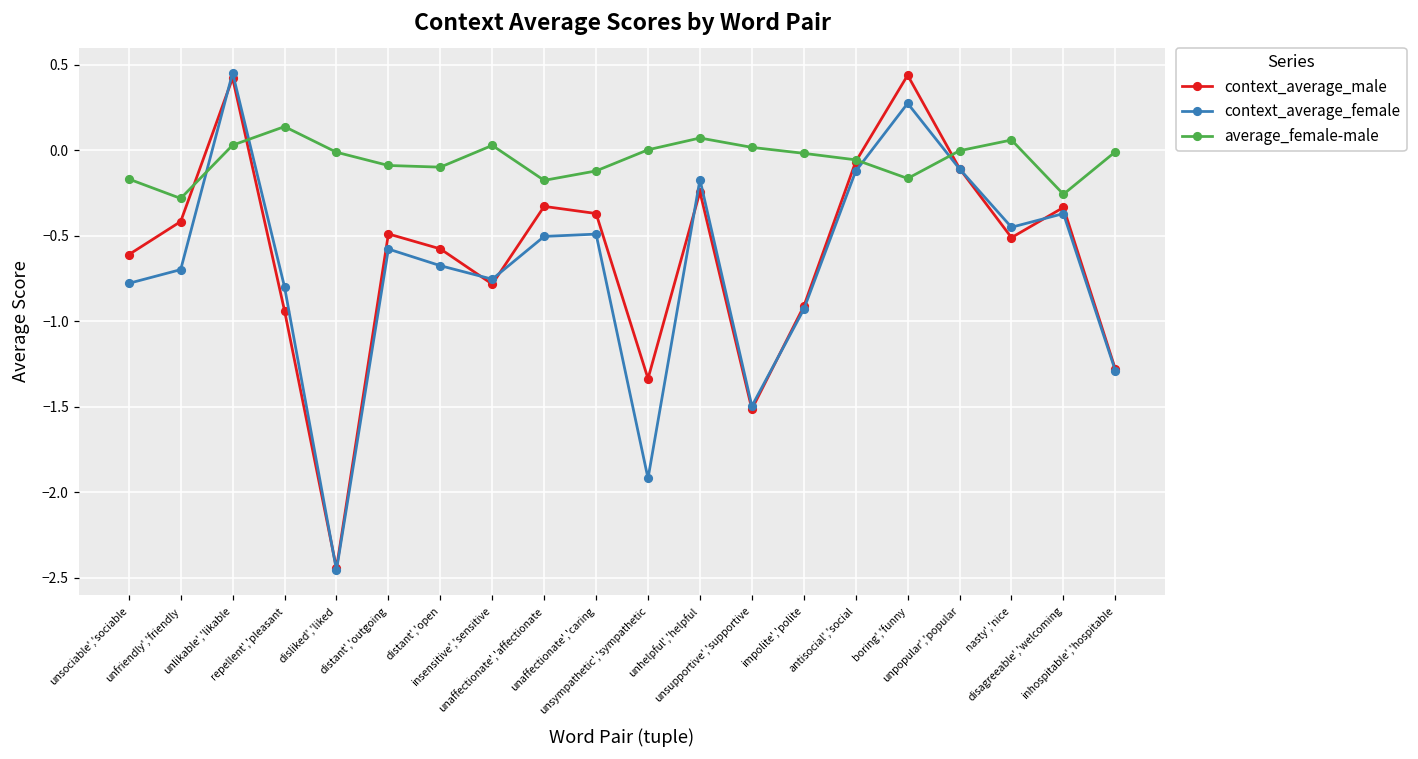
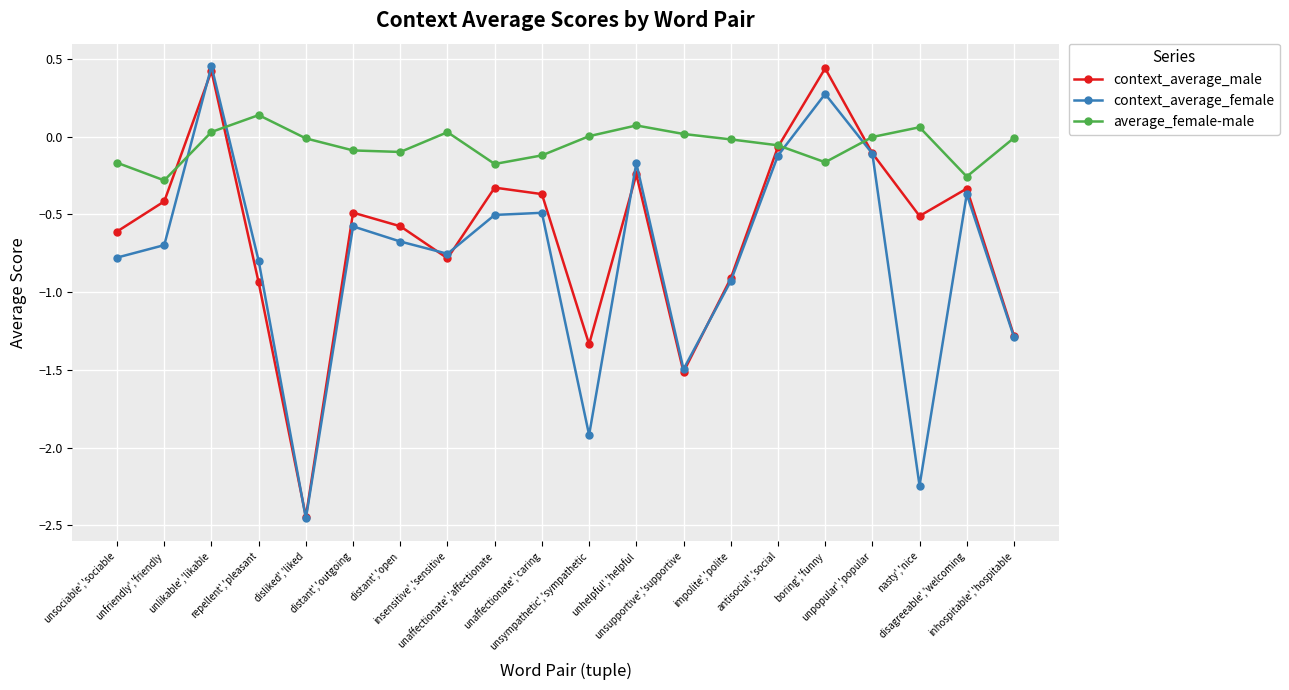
  {
    "context_average_male": {
      "unsociable','sociable": -0.61,
      "unfriendly','friendly": -0.42,
      "unlikable','likable": 0.42,
      "repellent','pleasant": -0.94,
      "distant','outgoing": -0.49,
      "distant','open": -0.58,
      "insensitive','sensitive": -0.78,
      "unaffectionate','affectionate": -0.33,
      "unaffectionate','caring": -0.37,
      "unsympathetic','sympathetic": -1.34,
      "unhelpful','helpful": -0.24,
      "unsupportive','supportive": -1.51,
      "impolite','polite": -0.91,
      "boring','funny": 0.44,
      "nasty','nice": -0.51,
      "disagreeable','welcoming": -0.33
    },
    "context_average_female": {
      "unsociable','sociable": -0.78,
      "unfriendly','friendly": -0.70,
      "unlikable','likable": 0.45,
      "repellent','pleasant": -0.80,
      "distant','outgoing": -0.58,
      "distant','open": -0.67,
      "insensitive','sensitive": -0.75,
      "unaffectionate','affectionate": -0.50,
      "unaffectionate','caring": -0.49,
      "unsympathetic','sympathetic": -1.92,
      "unhelpful','helpful": -0.17,
      "unsupportive','supportive": -1.50,
      "impolite','polite": -0.93,
      "antisocial','social": -0.12,
      "boring','funny": 0.27,
-     "nasty','nice": -0.45,
+     "nasty','nice": -2.25,
      "disagreeable','welcoming": -0.37
    },
    "average_female-male": {
      "unsociable','sociable": -0.17,
      "unfriendly','friendly": -0.28,
      "unlikable','likable": 0.03,
      "repellent','pleasant": 0.14,
      "disliked','liked": -0.01,
      "distant','outgoing": -0.09,
      "distant','open": -0.10,
      "insensitive','sensitive": 0.03,
      "unaffectionate','affectionate": -0.18,
      "unaffectionate','caring": -0.12,
      "unsympathetic','sympathetic": 0.00,
      "unhelpful','helpful": 0.07,
      "unsupportive','supportive": 0.02,
      "impolite','polite": -0.02,
      "boring','funny": -0.16,
      "unpopular','popular": 0.00,
      "nasty','nice": 0.06,
      "disagreeable','welcoming": -0.26,
      "inhospitable','hospitable": -0.01
    }
  }
